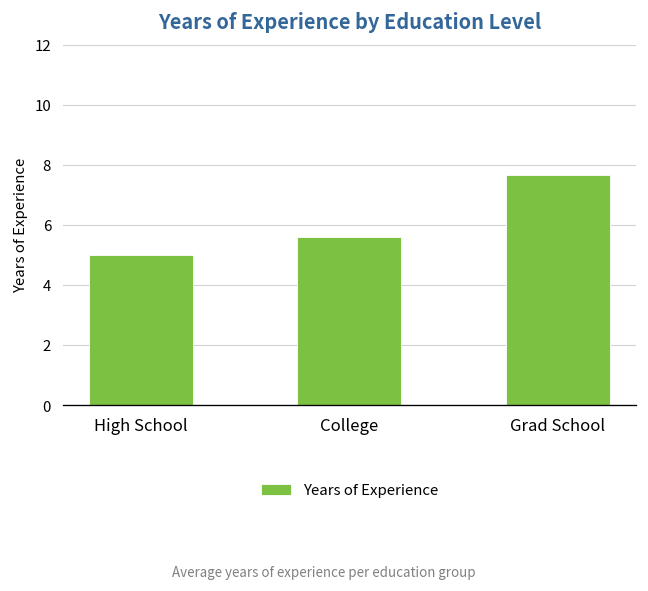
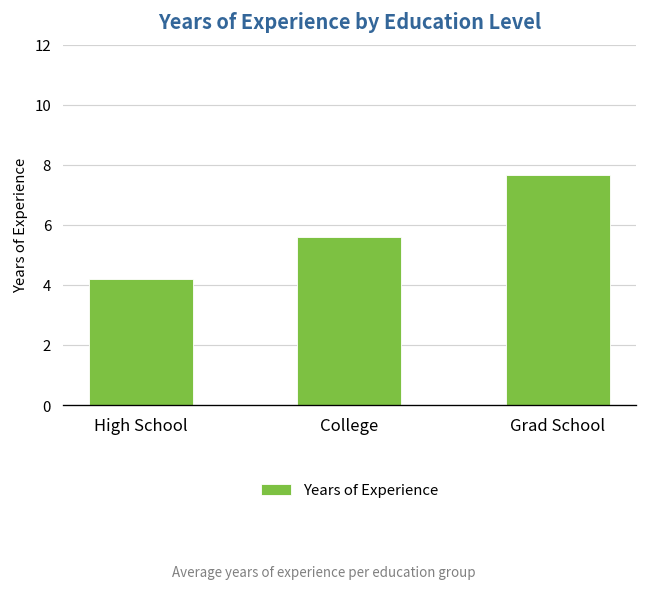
  {
-   "High School": 5.0,
+   "High School": 4.2,
    "College": 5.6,
    "Grad School": 7.7
  }
